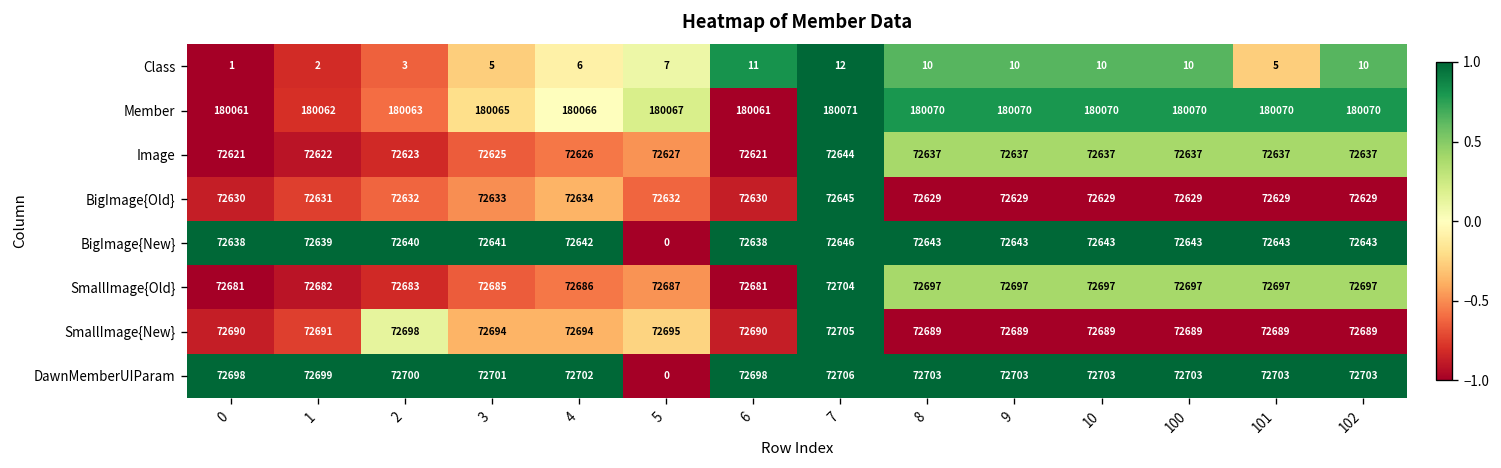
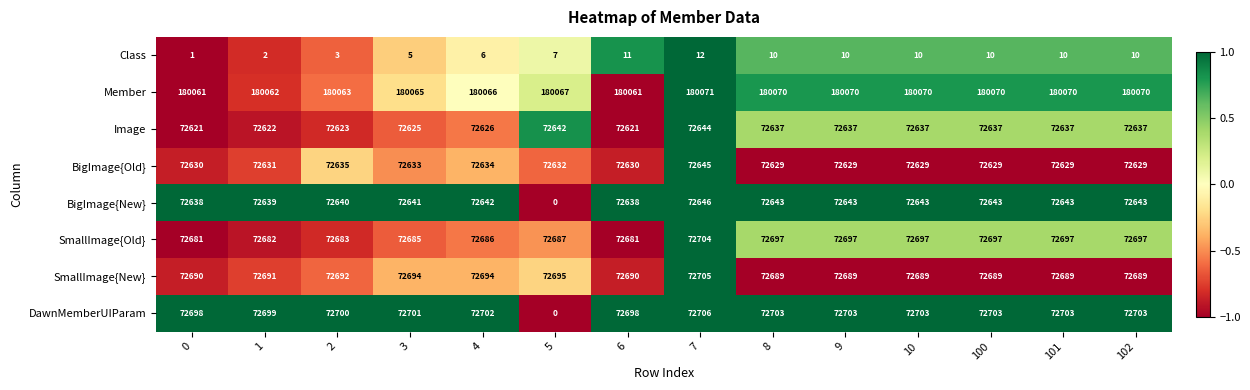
  {
    "Class": {
      "0": 1,
      "1": 2,
      "2": 3,
      "3": 5,
      "4": 6,
      "5": 7,
      "6": 11,
      "7": 12,
      "8": 10,
      "9": 10,
      "10": 10,
      "100": 10,
-     "101": 5,
+     "101": 10,
      "102": 10
    },
    "Member": {
      "0": 180061,
      "1": 180062,
      "2": 180063,
      "3": 180065,
      "4": 180066,
      "5": 180067,
      "6": 180061,
      "7": 180071,
      "8": 180070,
      "9": 180070,
      "10": 180070,
      "100": 180070,
      "101": 180070,
      "102": 180070
    },
    "Image": {
      "0": 72621,
      "1": 72622,
      "2": 72623,
      "3": 72625,
      "4": 72626,
-     "5": 72627,
+     "5": 72642,
      "6": 72621,
      "7": 72644,
      "8": 72637,
      "9": 72637,
      "10": 72637,
      "100": 72637,
      "101": 72637,
      "102": 72637
    },
    "BigImage{Old}": {
      "0": 72630,
      "1": 72631,
-     "2": 72632,
+     "2": 72635,
      "3": 72633,
      "4": 72634,
      "5": 72632,
      "6": 72630,
      "7": 72645,
      "8": 72629,
      "9": 72629,
      "10": 72629,
      "100": 72629,
      "101": 72629,
      "102": 72629
    },
    "BigImage{New}": {
      "0": 72638,
      "1": 72639,
      "2": 72640,
      "3": 72641,
      "4": 72642,
      "5": 0,
      "6": 72638,
      "7": 72646,
      "8": 72643,
      "9": 72643,
      "10": 72643,
      "100": 72643,
      "101": 72643,
      "102": 72643
    },
    "SmallImage{Old}": {
      "0": 72681,
      "1": 72682,
      "2": 72683,
      "3": 72685,
      "4": 72686,
      "5": 72687,
      "6": 72681,
      "7": 72704,
      "8": 72697,
      "9": 72697,
      "10": 72697,
      "100": 72697,
      "101": 72697,
      "102": 72697
    },
    "SmallImage{New}": {
      "0": 72690,
      "1": 72691,
-     "2": 72698,
+     "2": 72692,
      "3": 72694,
      "4": 72694,
      "5": 72695,
      "6": 72690,
      "7": 72705,
      "8": 72689,
      "9": 72689,
      "10": 72689,
      "100": 72689,
      "101": 72689,
      "102": 72689
    },
    "DawnMemberUIParam": {
      "0": 72698,
      "1": 72699,
      "2": 72700,
      "3": 72701,
      "4": 72702,
      "5": 0,
      "6": 72698,
      "7": 72706,
      "8": 72703,
      "9": 72703,
      "10": 72703,
      "100": 72703,
      "101": 72703,
      "102": 72703
    }
  }
